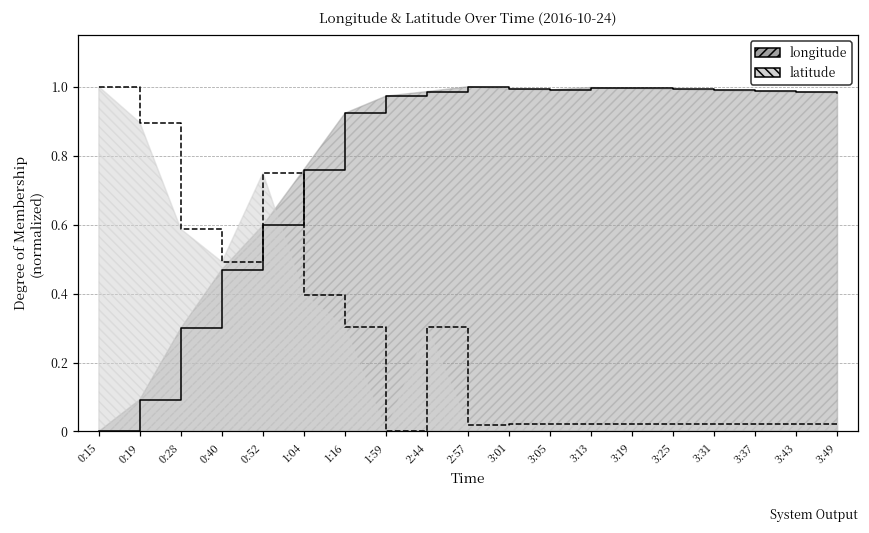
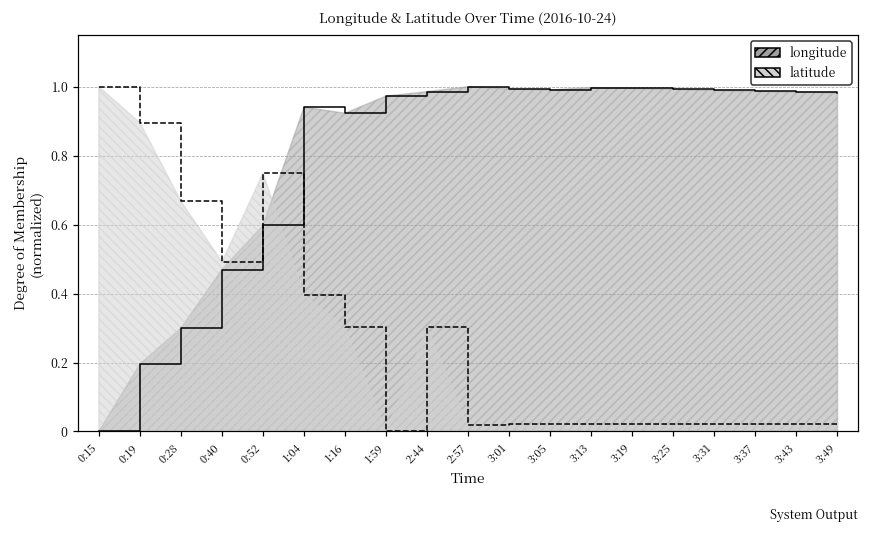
  {
    "longitude": {
      "0:15": 0.00,
-     "0:19": 0.09,
+     "0:19": 0.20,
      "0:28": 0.30,
      "0:40": 0.47,
      "0:52": 0.60,
-     "1:04": 0.76,
+     "1:04": 0.94,
      "1:16": 0.92,
      "1:59": 0.97,
      "2:44": 0.99,
      "2:57": 1.00,
      "3:01": 0.99,
      "3:05": 0.99,
      "3:13": 1.00,
      "3:19": 1.00,
      "3:25": 0.99,
      "3:31": 0.99,
      "3:37": 0.99,
      "3:43": 0.98,
      "3:49": 0.98
    },
    "latitude": {
      "0:15": 1.00,
      "0:19": 0.90,
-     "0:28": 0.59,
+     "0:28": 0.67,
      "0:40": 0.49,
      "0:52": 0.75,
      "1:04": 0.40,
      "1:16": 0.30,
      "1:59": 0.00,
      "2:44": 0.30,
      "2:57": 0.02,
      "3:01": 0.02,
      "3:05": 0.02,
      "3:13": 0.02,
      "3:19": 0.02,
      "3:25": 0.02,
      "3:31": 0.02,
      "3:37": 0.02,
      "3:43": 0.02,
      "3:49": 0.02
    }
  }
